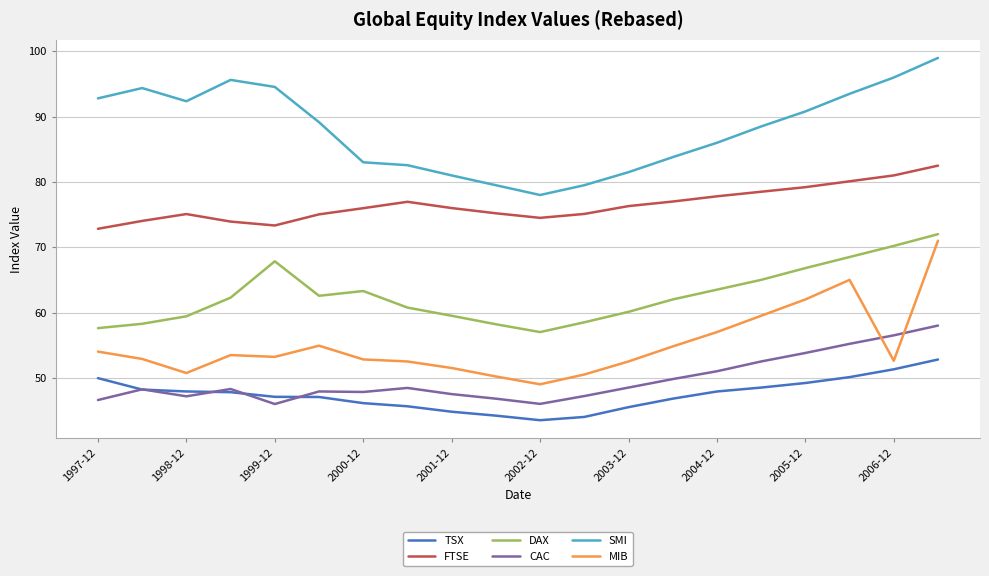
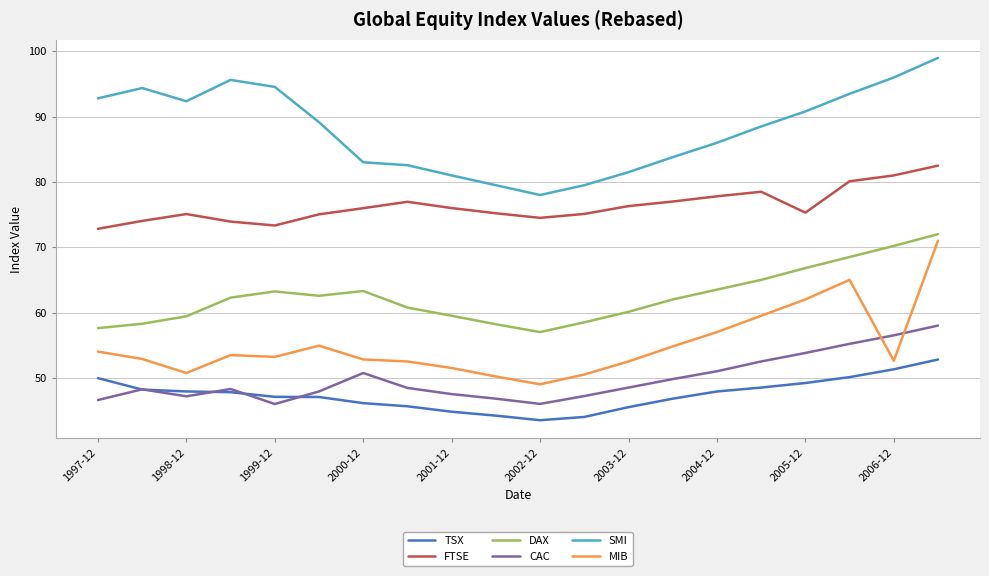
  {
    "FTSE": {
      "1997-12": 73,
      "1998-12": 75,
      "1999-12": 73,
      "2000-12": 76,
      "2001-12": 76,
      "2002-12": 75,
      "2003-12": 76,
      "2004-12": 78,
-     "2005-12": 79,
+     "2005-12": 75,
      "2006-12": 81
    },
    "DAX": {
      "1997-12": 58,
      "1998-12": 59,
-     "1999-12": 68,
+     "1999-12": 63,
      "2000-12": 63,
      "2001-12": 60,
      "2002-12": 57,
      "2003-12": 60,
      "2004-12": 64,
      "2005-12": 67,
      "2006-12": 70
    },
    "CAC": {
      "1997-12": 47,
      "1998-12": 47,
      "1999-12": 46,
-     "2000-12": 48,
+     "2000-12": 51,
      "2001-12": 48,
      "2002-12": 46,
      "2003-12": 49,
      "2004-12": 51,
      "2005-12": 54,
      "2006-12": 57
    },
    "MIB": {
      "1997-12": 54,
      "1998-12": 51,
      "1999-12": 53,
      "2000-12": 53,
      "2001-12": 52,
      "2002-12": 49,
      "2003-12": 53,
      "2004-12": 57,
      "2005-12": 62,
      "2006-12": 53
    }
  }
